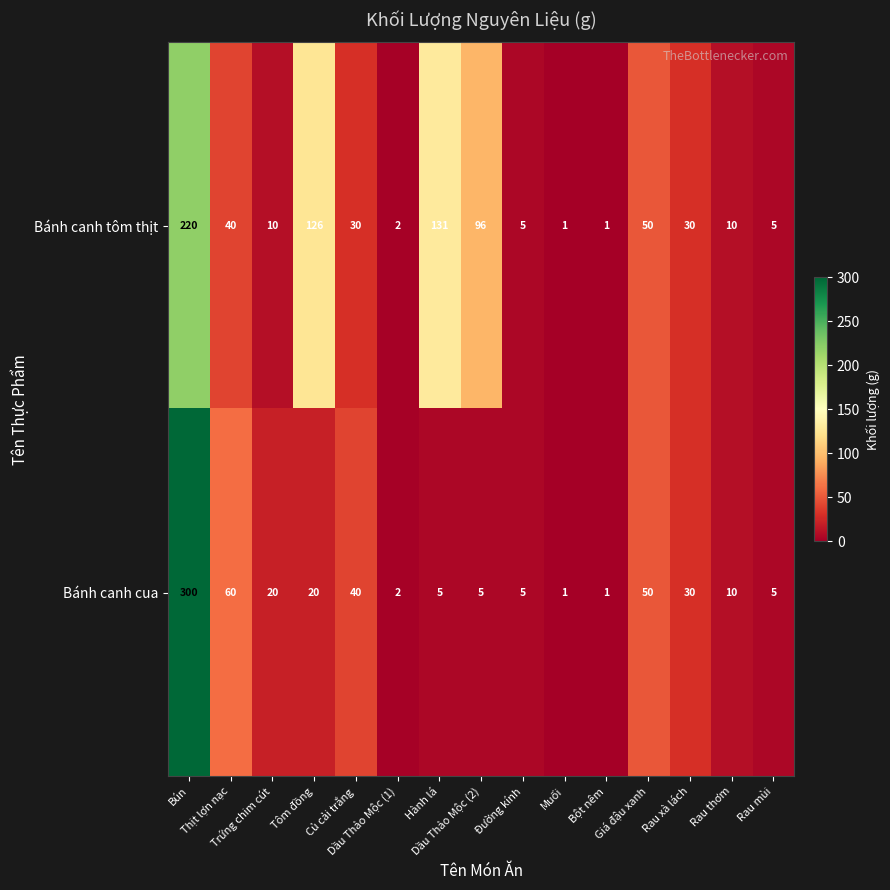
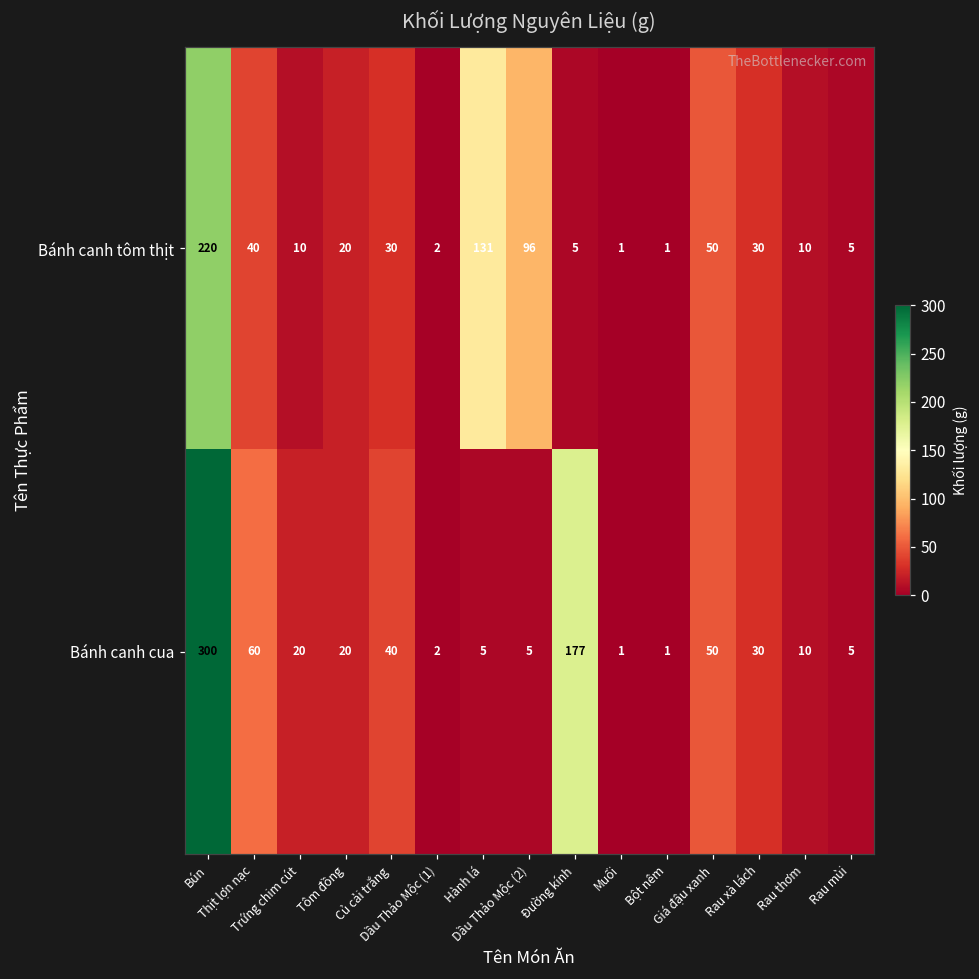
  {
    "Bánh canh tôm thịt": {
      "Bún": 220,
      "Thịt lợn nạc": 40,
      "Trứng chim cút": 10,
-     "Tôm đồng": 126,
+     "Tôm đồng": 20,
      "Củ cải trắng": 30,
      "Dầu Thảo Mộc (1)": 2,
      "Hành lá": 131,
      "Dầu Thảo Mộc (2)": 96,
      "Đường kính": 5,
      "Muối": 1,
      "Bột nêm": 1,
      "Giá đậu xanh": 50,
      "Rau xà lách": 30,
      "Rau mùi": 5
    },
    "Bánh canh cua": {
      "Bún": 300,
      "Thịt lợn nạc": 60,
      "Trứng chim cút": 20,
      "Tôm đồng": 20,
      "Củ cải trắng": 40,
      "Dầu Thảo Mộc (1)": 2,
      "Hành lá": 5,
      "Dầu Thảo Mộc (2)": 5,
-     "Đường kính": 5,
+     "Đường kính": 177,
      "Muối": 1,
      "Bột nêm": 1,
      "Giá đậu xanh": 50,
      "Rau xà lách": 30,
      "Rau thơm": 10,
      "Rau mùi": 5
    }
  }
